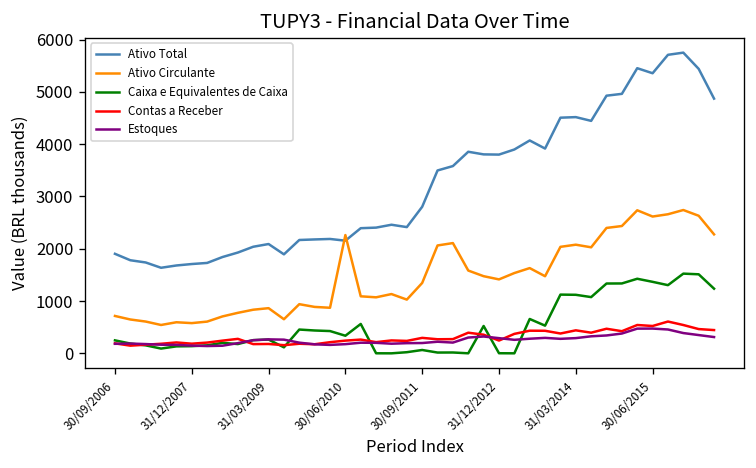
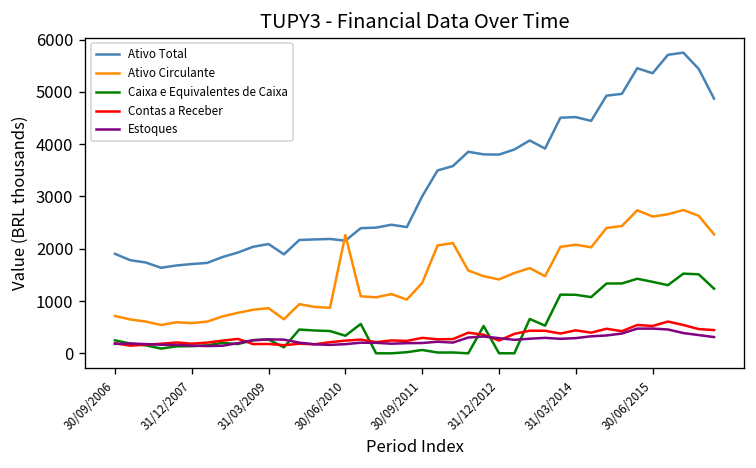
  {
    "Ativo Total": {
      "30/09/2006": 1900,
      "31/12/2007": 1700,
      "31/03/2009": 2100,
      "30/06/2010": 2200,
-     "30/09/2011": 2800,
+     "30/09/2011": 3000,
      "31/12/2012": 3800,
      "31/03/2014": 4500,
      "30/06/2015": 5400
    },
    "Ativo Circulante": {
      "30/09/2006": 700,
      "31/12/2007": 600,
      "31/03/2009": 900,
      "30/06/2010": 2300,
      "30/09/2011": 1300,
      "31/12/2012": 1400,
      "31/03/2014": 2100,
      "30/06/2015": 2600
    },
    "Caixa e Equivalentes de Caixa": {
      "30/06/2010": 300,
      "30/09/2011": 100,
      "31/12/2012": 0,
      "31/03/2014": 1100,
      "30/06/2015": 1400
    },
    "Contas a Receber": {
      "31/03/2009": 200,
      "30/06/2010": 200,
      "30/09/2011": 300,
      "31/03/2014": 400
    },
    "Estoques": {
      "30/06/2010": 200,
      "30/09/2011": 200,
      "31/03/2014": 300
    }
  }
